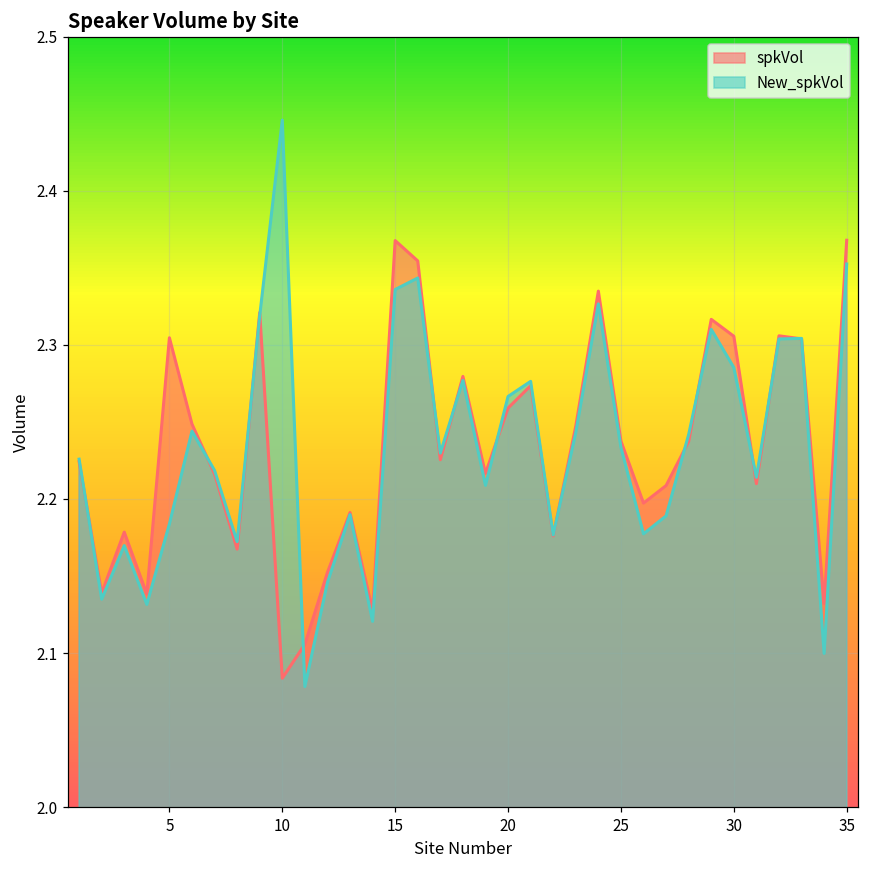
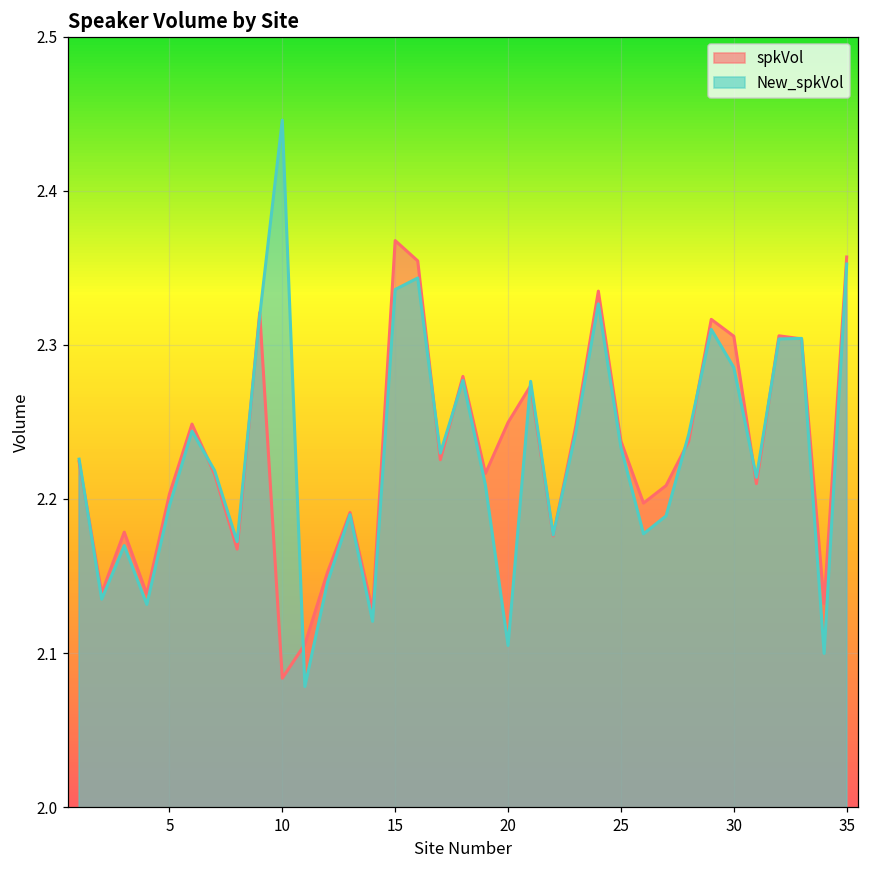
  {
    "spkVol": {
-     "5": 2.305,
+     "5": 2.203,
      "10": 2.084,
      "15": 2.368,
-     "20": 2.259,
+     "20": 2.250,
      "25": 2.238,
      "30": 2.306,
-     "35": 2.368
+     "35": 2.357
    },
    "New_spkVol": {
-     "5": 2.184,
+     "5": 2.196,
      "10": 2.446,
      "15": 2.336,
-     "20": 2.266,
+     "20": 2.105,
      "25": 2.233,
      "30": 2.285,
      "35": 2.352
    }
  }
